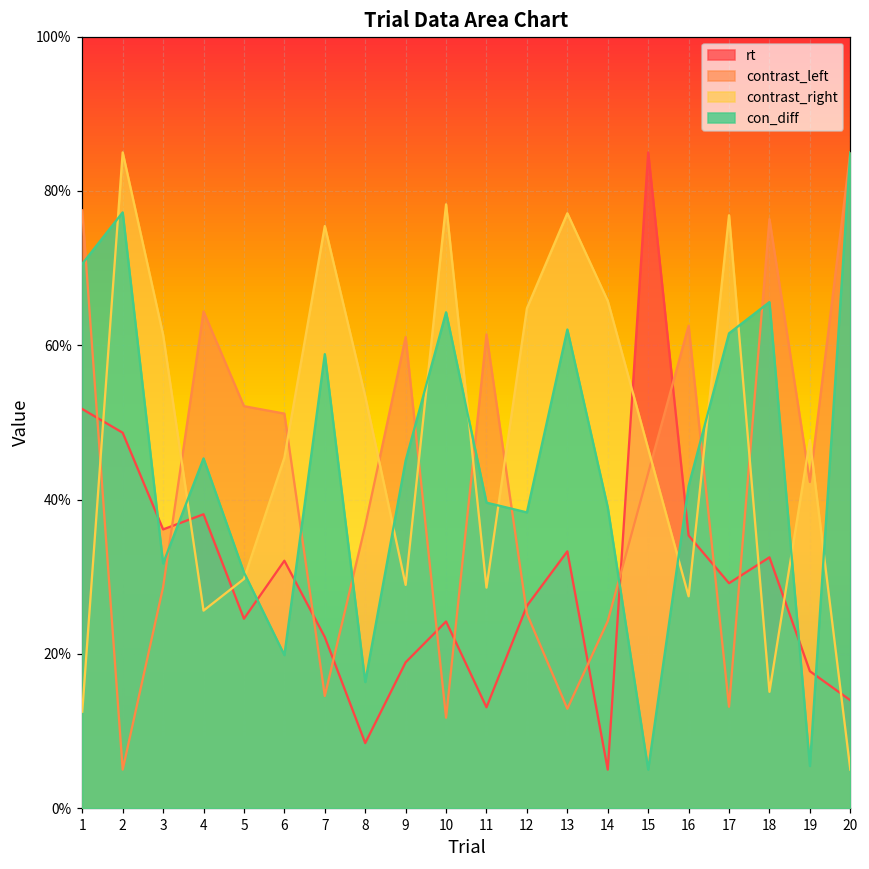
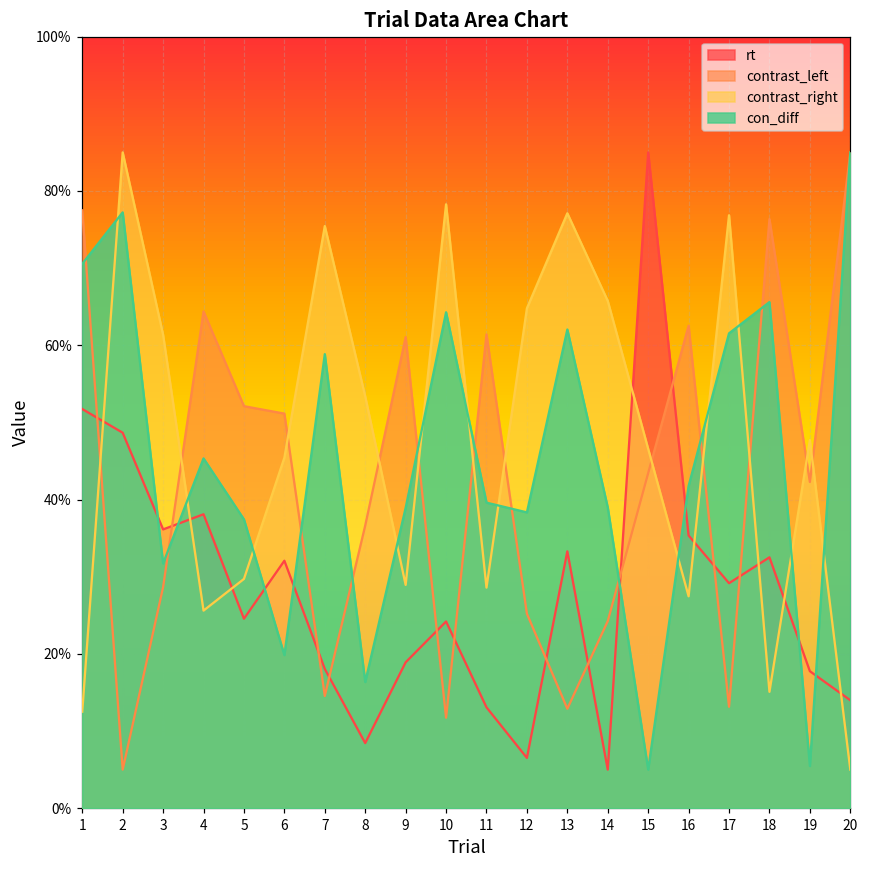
  {
    "rt": {
      "1": "52%",
      "2": "49%",
      "3": "36%",
      "4": "38%",
      "5": "25%",
      "6": "32%",
-     "7": "22%",
+     "7": "18%",
      "8": "8%",
      "9": "19%",
      "10": "24%",
      "11": "13%",
-     "12": "26%",
+     "12": "7%",
      "13": "33%",
      "14": "5%",
      "15": "85%",
      "16": "35%",
      "17": "29%",
      "18": "33%",
      "19": "18%",
      "20": "14%"
    },
    "contrast_left": {
      "1": "77%",
      "2": "5%",
      "3": "29%",
      "4": "64%",
      "5": "52%",
      "6": "51%",
      "7": "15%",
      "8": "37%",
      "9": "61%",
      "10": "12%",
      "11": "61%",
      "12": "25%",
      "13": "13%",
      "14": "24%",
      "15": "43%",
      "16": "63%",
      "17": "13%",
      "18": "76%",
      "19": "42%"
    },
    "contrast_right": {
      "1": "13%",
      "2": "85%",
      "3": "61%",
      "4": "26%",
      "5": "30%",
      "6": "45%",
      "7": "75%",
      "8": "53%",
      "9": "29%",
      "10": "78%",
      "11": "29%",
      "12": "65%",
      "13": "77%",
      "14": "66%",
      "15": "47%",
      "16": "27%",
      "17": "77%",
      "18": "15%",
      "19": "48%",
      "20": "5%"
    },
    "con_diff": {
      "1": "71%",
      "2": "77%",
      "3": "32%",
      "4": "45%",
-     "5": "31%",
+     "5": "37%",
      "6": "20%",
      "7": "59%",
      "8": "16%",
-     "9": "45%",
+     "9": "39%",
      "10": "64%",
      "11": "40%",
      "12": "38%",
      "13": "62%",
      "14": "39%",
      "15": "5%",
      "16": "42%",
      "17": "62%",
      "18": "66%",
      "19": "5%"
    }
  }
